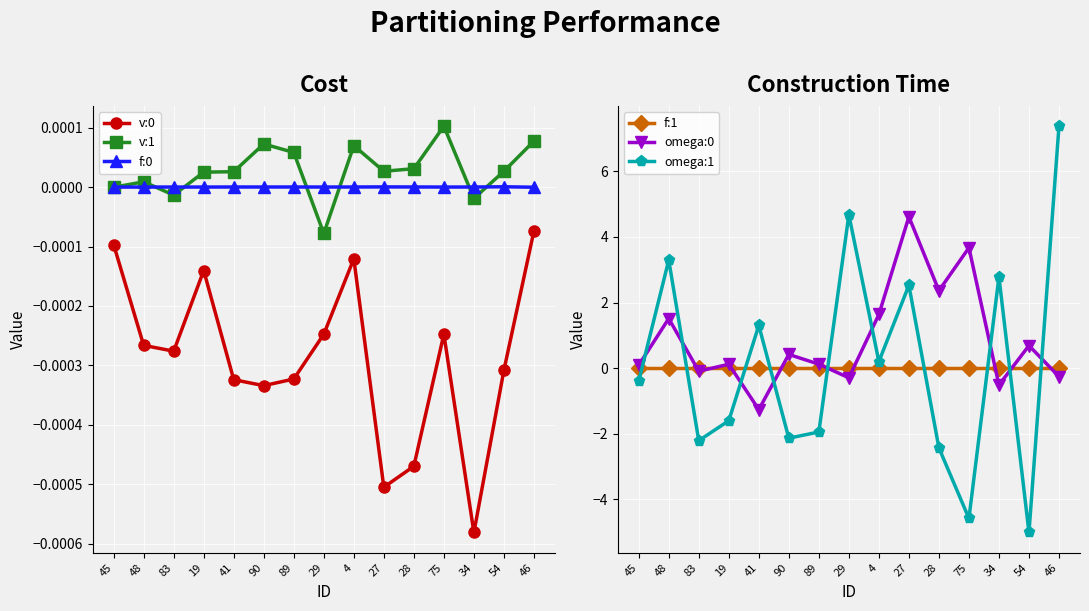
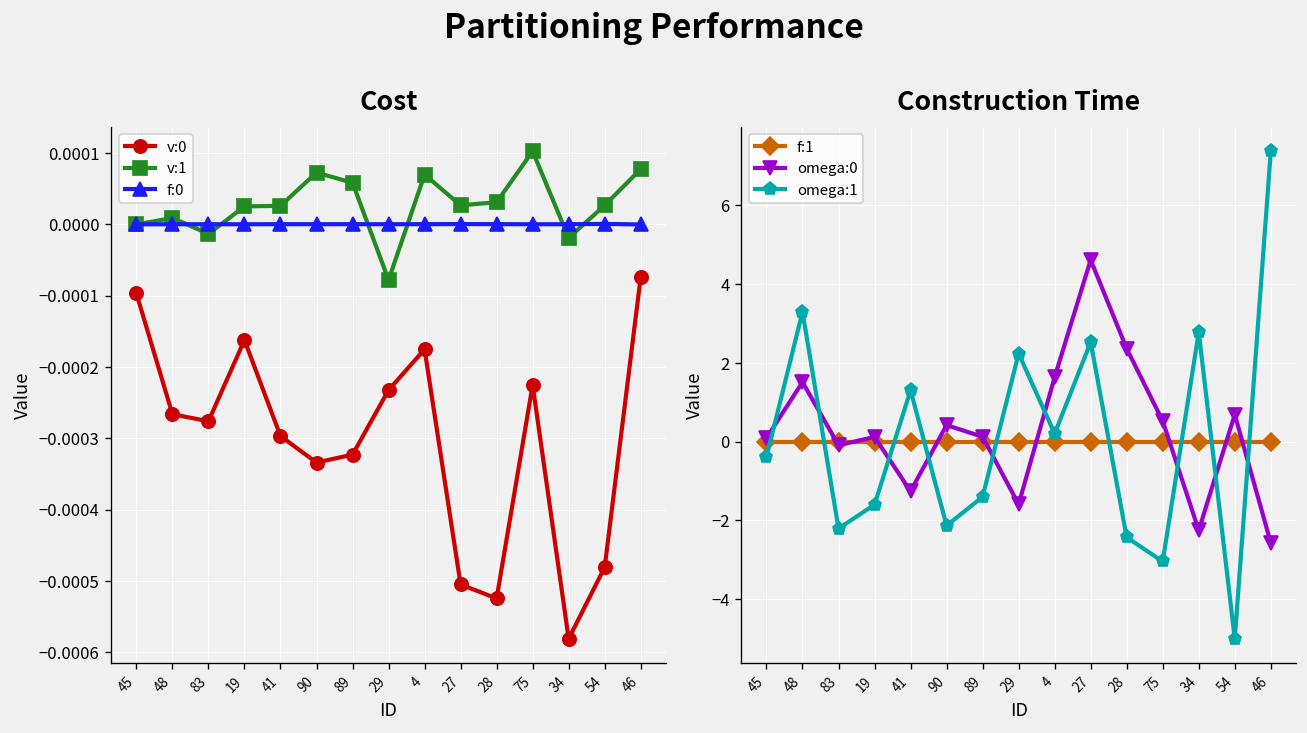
  {
    "Cost": {
      "v:0": {
        "45": -0.00010,
        "48": -0.00027,
        "83": -0.00028,
-       "19": -0.00014,
-       "41": -0.00032,
+       "19": -0.00016,
+       "41": -0.00030,
        "90": -0.00033,
        "89": -0.00032,
-       "29": -0.00025,
-       "4": -0.00012,
+       "29": -0.00023,
+       "4": -0.00018,
        "27": -0.00051,
-       "28": -0.00047,
-       "75": -0.00025,
+       "28": -0.00052,
+       "75": -0.00023,
        "34": -0.00058,
-       "54": -0.00031,
+       "54": -0.00048,
        "46": -0.00007
      },
      "v:1": {
        "48": 0.00001,
        "83": -0.00001,
        "19": 0.00003,
        "41": 0.00003,
        "90": 0.00007,
        "89": 0.00006,
        "29": -0.00008,
        "4": 0.00007,
        "27": 0.00003,
        "28": 0.00003,
        "75": 0.00010,
        "34": -0.00002,
        "54": 0.00003,
        "46": 0.00008
      },
      "f:0": {
        "48": 0.00000,
        "83": 0.00000,
        "19": 0.00000,
        "41": 0.00000,
        "90": 0.00000,
        "89": 0.00000,
        "29": 0.00000,
        "4": 0.00000,
        "27": 0.00000,
        "28": 0.00000,
        "75": 0.00000,
        "34": 0.00000,
        "54": 0.00000,
        "46": 0.00000
      }
    },
    "Construction Time": {
      "f:1": {
        "45": 0.0,
        "48": 0.0,
        "83": 0.0,
        "19": 0.0,
        "41": 0.0,
        "90": 0.0,
        "89": 0.0,
        "29": 0.0,
        "4": 0.0,
        "27": 0.0,
        "28": 0.0,
        "75": 0.0,
        "34": 0.0,
        "54": 0.0,
        "46": 0.0
      },
      "omega:0": {
        "45": 0.1,
        "48": 1.5,
        "83": -0.1,
        "19": 0.1,
        "41": -1.3,
        "90": 0.4,
        "89": 0.1,
-       "29": -0.3,
+       "29": -1.6,
        "4": 1.6,
        "27": 4.6,
        "28": 2.4,
-       "75": 3.7,
-       "34": -0.5,
+       "75": 0.5,
+       "34": -2.3,
        "54": 0.7,
-       "46": -0.3
+       "46": -2.6
      },
      "omega:1": {
        "45": -0.4,
        "48": 3.3,
        "83": -2.2,
        "19": -1.6,
        "41": 1.3,
        "90": -2.1,
-       "89": -1.9,
-       "29": 4.7,
+       "89": -1.4,
+       "29": 2.2,
        "4": 0.2,
        "27": 2.5,
        "28": -2.4,
-       "75": -4.6,
+       "75": -3.0,
        "34": 2.8,
        "54": -5.0,
        "46": 7.4
      }
    }
  }
